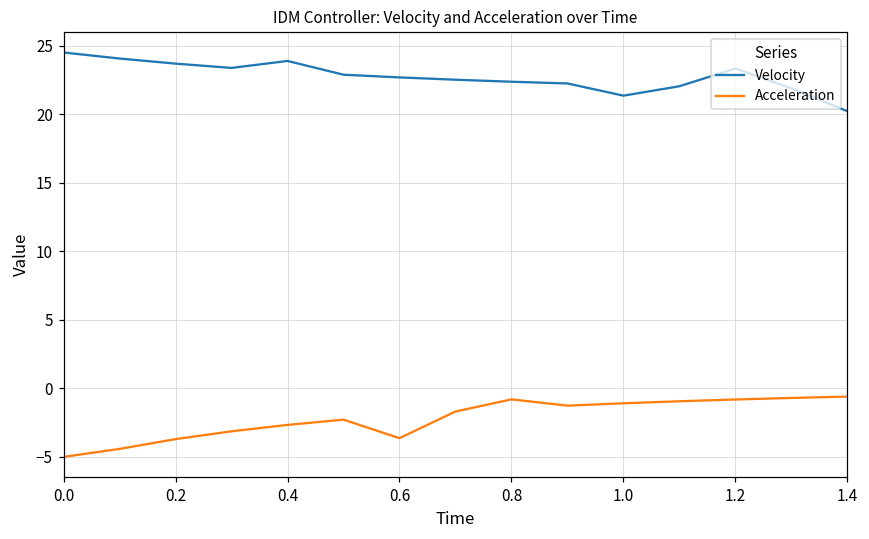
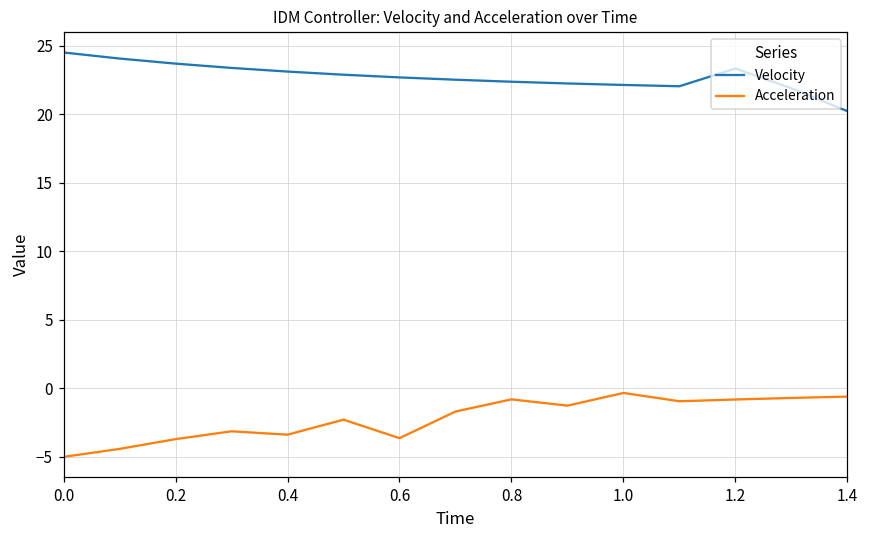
  {
    "Velocity": {
      "0.0": 24.5,
      "0.2": 23.7,
-     "0.4": 23.9,
+     "0.4": 23.1,
      "0.6": 22.7,
      "0.8": 22.4,
-     "1.0": 21.4,
+     "1.0": 22.1,
      "1.4": 20.2
    },
    "Acceleration": {
      "0.0": -5.0,
      "0.2": -3.7,
-     "0.4": -2.7,
+     "0.4": -3.4,
      "0.6": -3.6,
      "0.8": -0.8,
-     "1.0": -1.1,
+     "1.0": -0.3,
      "1.2": -0.8,
      "1.4": -0.6
    }
  }
